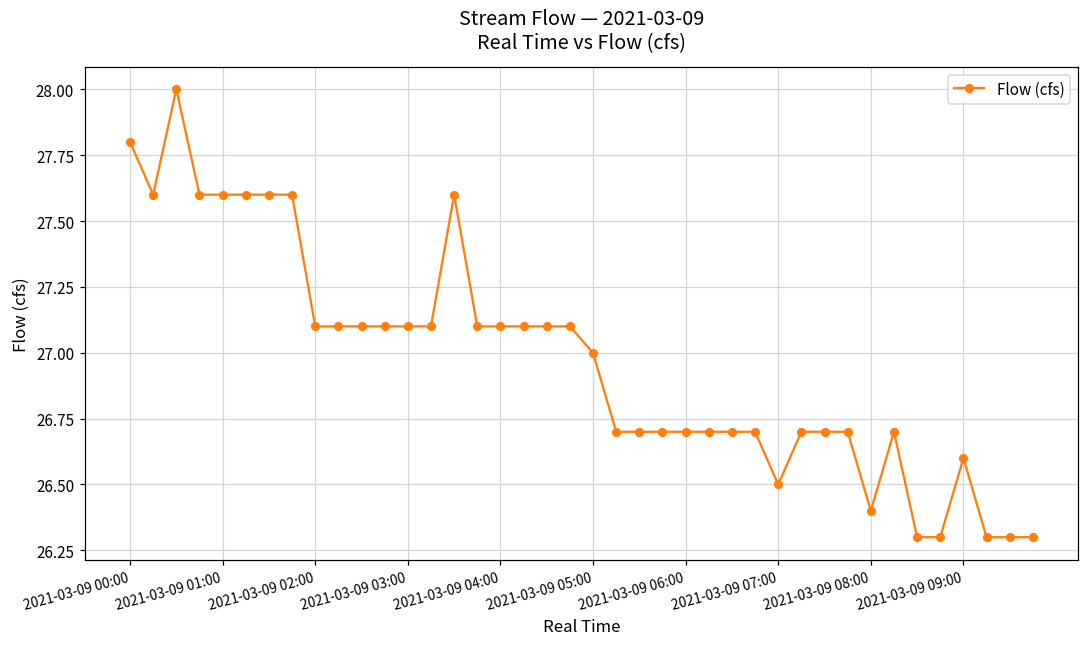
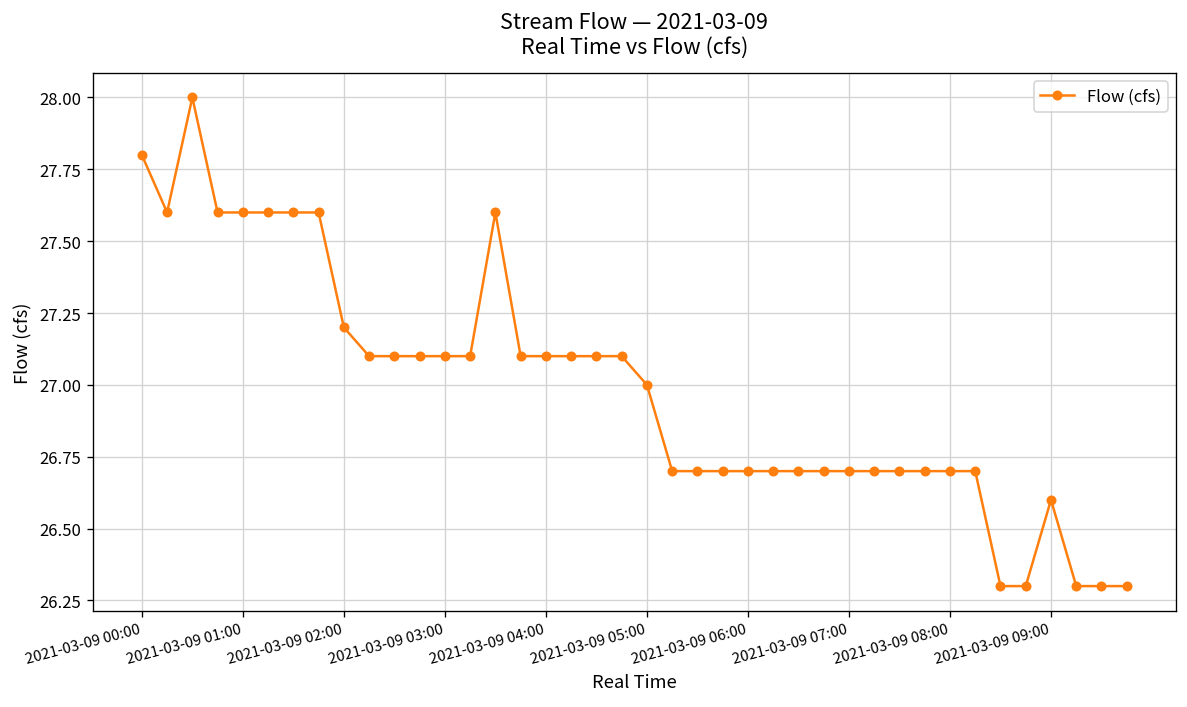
  {
    "2021-03-09 00:00": 27.8,
    "2021-03-09 01:00": 27.6,
-   "2021-03-09 02:00": 27.1,
+   "2021-03-09 02:00": 27.2,
    "2021-03-09 03:00": 27.1,
    "2021-03-09 04:00": 27.1,
    "2021-03-09 05:00": 27.0,
    "2021-03-09 06:00": 26.7,
-   "2021-03-09 07:00": 26.5,
-   "2021-03-09 08:00": 26.4,
+   "2021-03-09 07:00": 26.7,
+   "2021-03-09 08:00": 26.7,
    "2021-03-09 09:00": 26.6
  }
